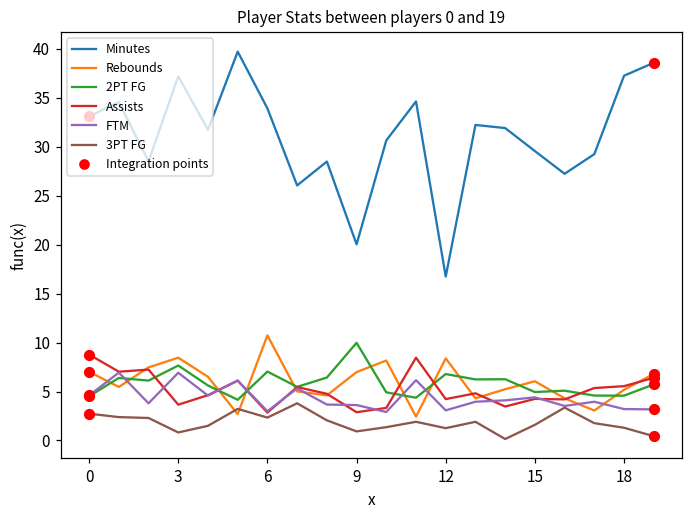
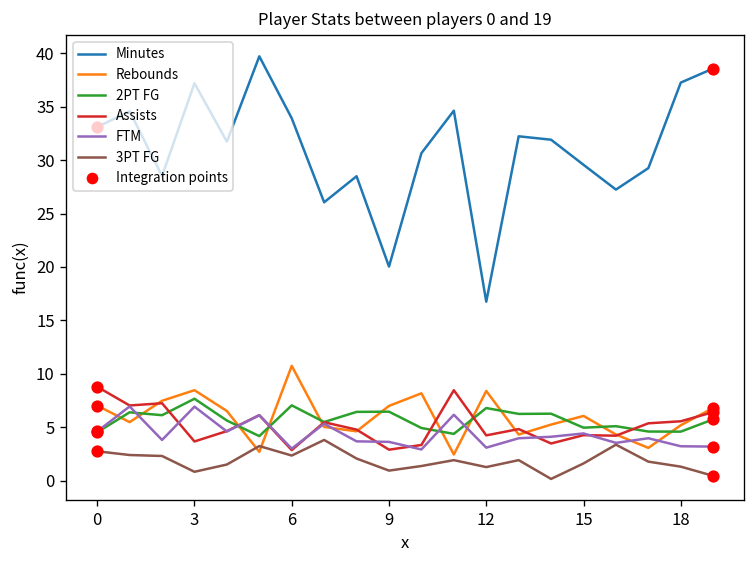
  {
    "Minutes": {
      "6": 34,
      "9": 20,
      "12": 17,
      "15": 30,
      "18": 37
    },
    "Rebounds": {
      "3": 8,
      "6": 11,
      "9": 7,
      "12": 8,
      "15": 6,
      "18": 5
    },
    "2PT FG": {
      "3": 8,
      "6": 7,
-     "9": 10,
+     "9": 6,
      "12": 7,
      "15": 5,
      "18": 5
    },
    "Assists": {
      "3": 4,
      "9": 3,
      "12": 4,
      "18": 6
    },
    "FTM": {
      "3": 7,
      "9": 4,
      "12": 3,
      "18": 3
    },
    "3PT FG": {
      "3": 1,
      "6": 2,
      "9": 1,
      "12": 1,
      "15": 2,
      "18": 1
    }
  }
